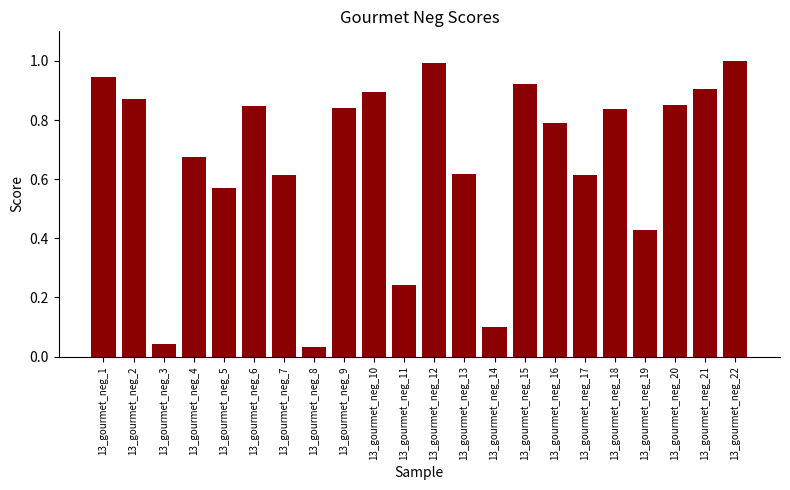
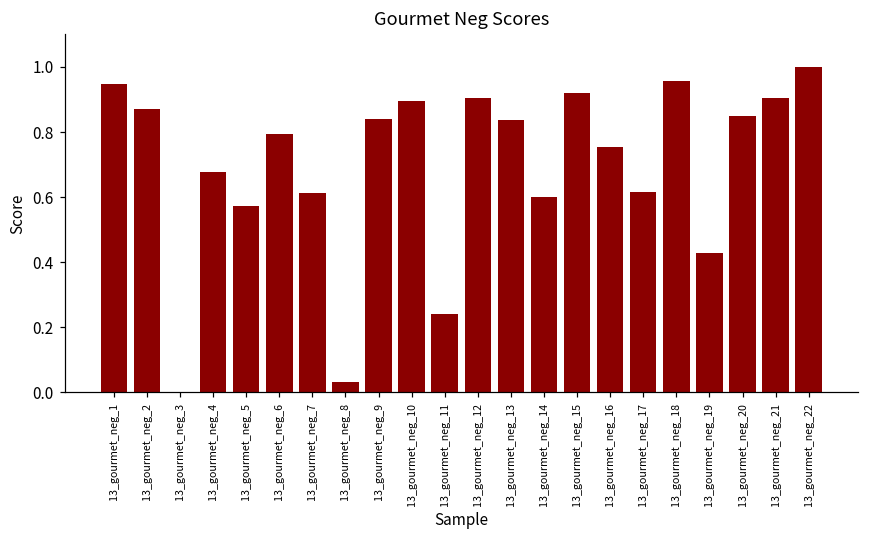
  {
    "13_gourmet_neg_1": 0.95,
    "13_gourmet_neg_2": 0.87,
-   "13_gourmet_neg_3": 0.04,
+   "13_gourmet_neg_3": 0.00,
    "13_gourmet_neg_4": 0.68,
    "13_gourmet_neg_5": 0.57,
-   "13_gourmet_neg_6": 0.85,
+   "13_gourmet_neg_6": 0.79,
    "13_gourmet_neg_7": 0.61,
    "13_gourmet_neg_8": 0.03,
    "13_gourmet_neg_9": 0.84,
    "13_gourmet_neg_10": 0.89,
    "13_gourmet_neg_11": 0.24,
-   "13_gourmet_neg_12": 0.99,
-   "13_gourmet_neg_13": 0.62,
-   "13_gourmet_neg_14": 0.1,
+   "13_gourmet_neg_12": 0.90,
+   "13_gourmet_neg_13": 0.84,
+   "13_gourmet_neg_14": 0.6,
    "13_gourmet_neg_15": 0.92,
-   "13_gourmet_neg_16": 0.79,
+   "13_gourmet_neg_16": 0.75,
    "13_gourmet_neg_17": 0.62,
-   "13_gourmet_neg_18": 0.84,
+   "13_gourmet_neg_18": 0.96,
    "13_gourmet_neg_19": 0.43,
    "13_gourmet_neg_20": 0.85,
    "13_gourmet_neg_21": 0.91,
    "13_gourmet_neg_22": 1.00
  }
